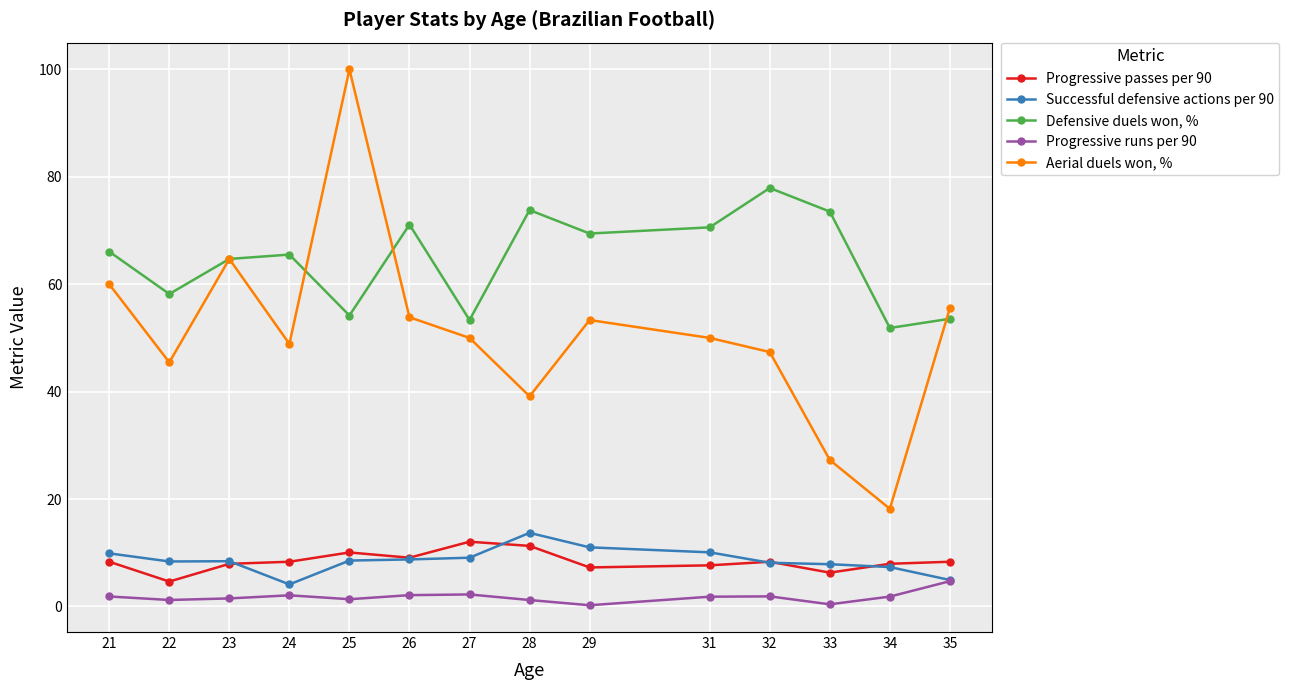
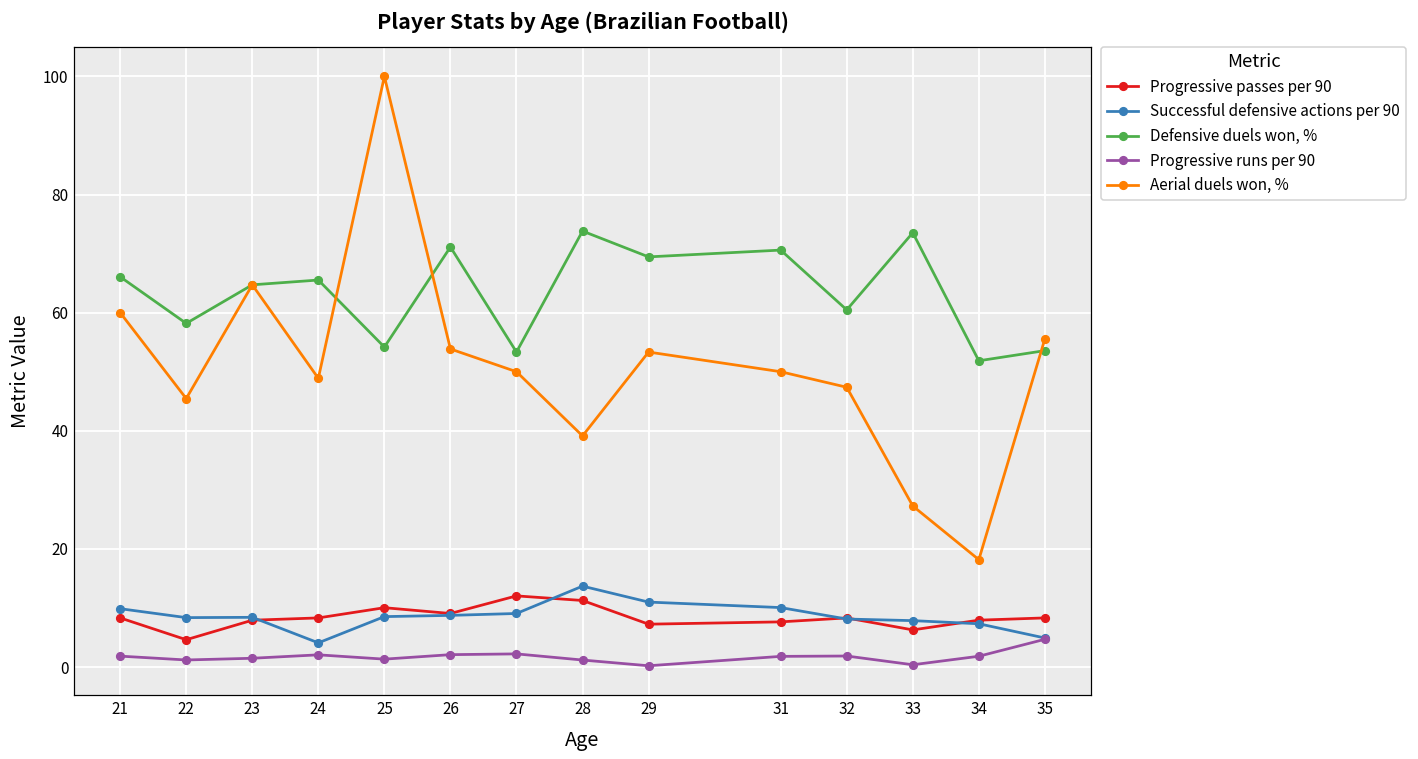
  {
    "Progressive passes per 90": {
      "21": 8,
      "22": 5,
      "23": 8,
      "24": 8,
      "25": 10,
      "27": 12,
      "28": 11,
      "29": 7,
      "31": 8,
      "33": 6,
      "34": 8,
      "35": 8
    },
    "Successful defensive actions per 90": {
      "21": 10,
      "22": 8,
      "23": 8,
      "24": 4,
      "25": 9,
      "27": 9,
      "28": 14,
      "29": 11,
      "31": 10,
      "33": 8,
      "34": 7
    },
    "Defensive duels won, %": {
      "21": 66,
      "22": 58,
      "24": 66,
      "25": 54,
      "26": 71,
      "27": 53,
      "28": 74,
      "29": 69,
      "31": 71,
-     "32": 78,
+     "32": 60,
      "33": 74,
      "34": 52,
      "35": 54
    },
    "Progressive runs per 90": {
      "21": 2,
      "22": 1,
      "23": 1,
      "24": 2,
      "25": 1,
      "26": 2,
      "27": 2,
      "28": 1,
      "29": 0,
      "31": 2,
      "32": 2,
      "33": 0,
      "34": 2
    },
    "Aerial duels won, %": {
      "21": 60,
      "22": 45,
      "24": 49,
      "25": 100,
      "26": 54,
      "27": 50,
      "28": 39,
      "29": 53,
      "31": 50,
      "32": 47,
      "33": 27,
      "34": 18,
      "35": 56
    }
  }
